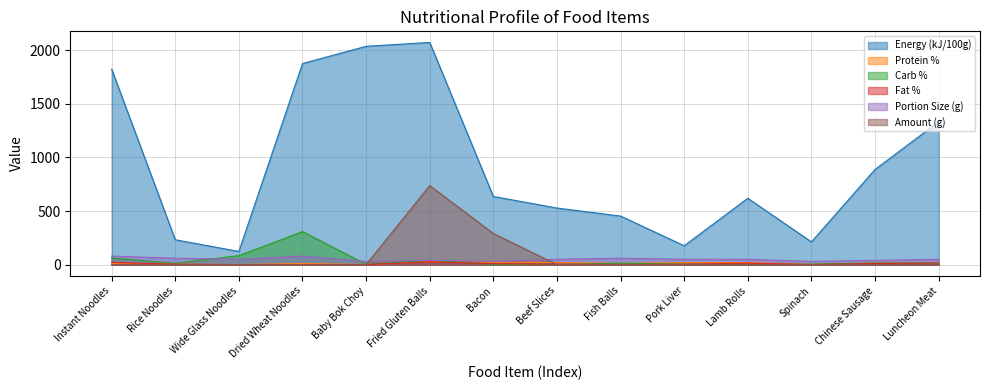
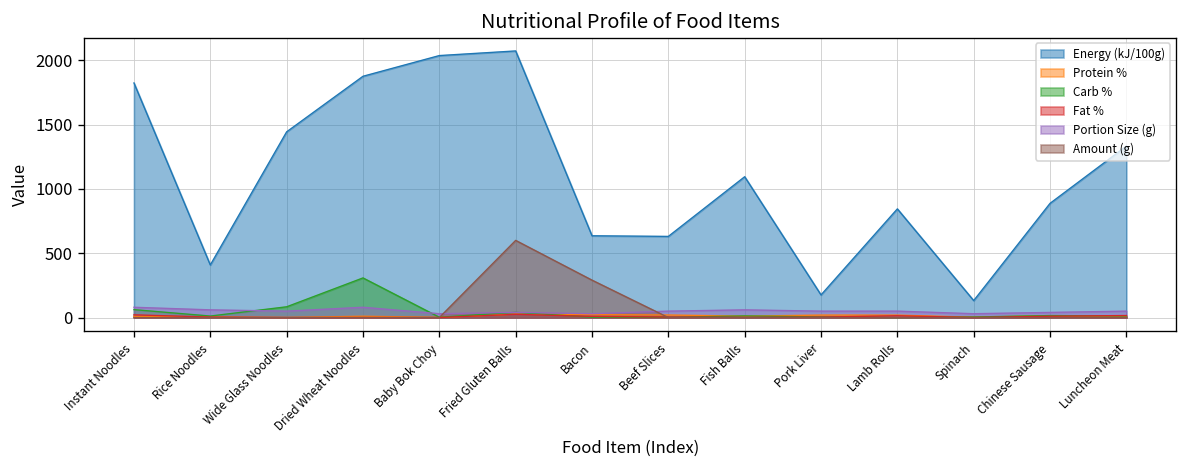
  {
    "Energy (kJ/100g)": {
      "Instant Noodles": 1820,
-     "Rice Noodles": 230,
-     "Wide Glass Noodles": 120,
+     "Rice Noodles": 410,
+     "Wide Glass Noodles": 1440,
      "Dried Wheat Noodles": 1880,
      "Baby Bok Choy": 2040,
      "Fried Gluten Balls": 2070,
      "Bacon": 640,
-     "Beef Slices": 530,
-     "Fish Balls": 450,
+     "Beef Slices": 630,
+     "Fish Balls": 1100,
      "Pork Liver": 180,
-     "Lamb Rolls": 620,
-     "Spinach": 210,
+     "Lamb Rolls": 850,
+     "Spinach": 130,
      "Chinese Sausage": 890
    },
    "Carb %": {
      "Wide Glass Noodles": 80,
      "Dried Wheat Noodles": 310
    },
    "Portion Size (g)": {
      "Rice Noodles": 60,
      "Wide Glass Noodles": 50,
      "Dried Wheat Noodles": 80,
      "Baby Bok Choy": 30,
      "Beef Slices": 50,
      "Fish Balls": 60,
      "Pork Liver": 50,
      "Lamb Rolls": 50,
      "Spinach": 30,
      "Chinese Sausage": 40,
      "Luncheon Meat": 50
    },
    "Amount (g)": {
-     "Fried Gluten Balls": 740,
+     "Fried Gluten Balls": 600,
      "Bacon": 290
    }
  }
